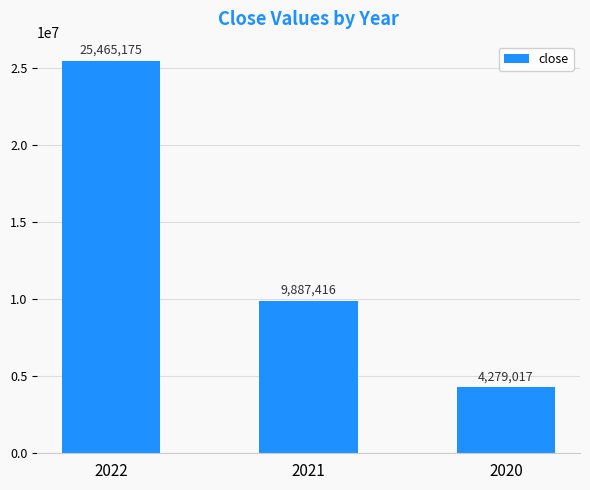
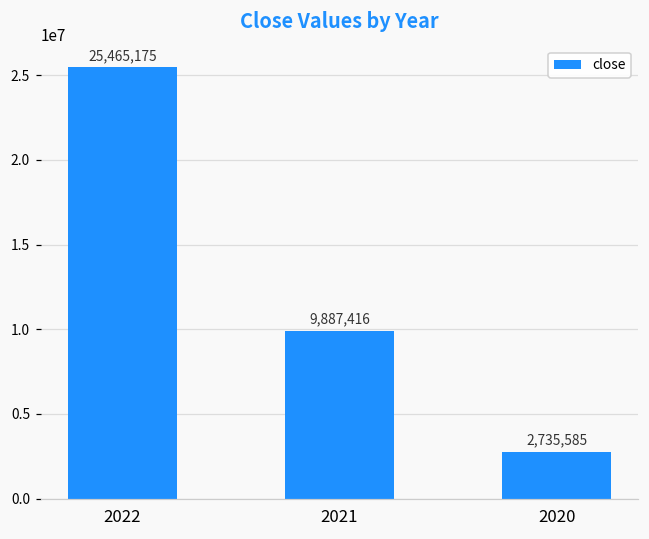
  {
    "2022": "25,465,175",
    "2021": "9,887,416",
-   "2020": "4,279,017"
+   "2020": "2,735,585"
  }
